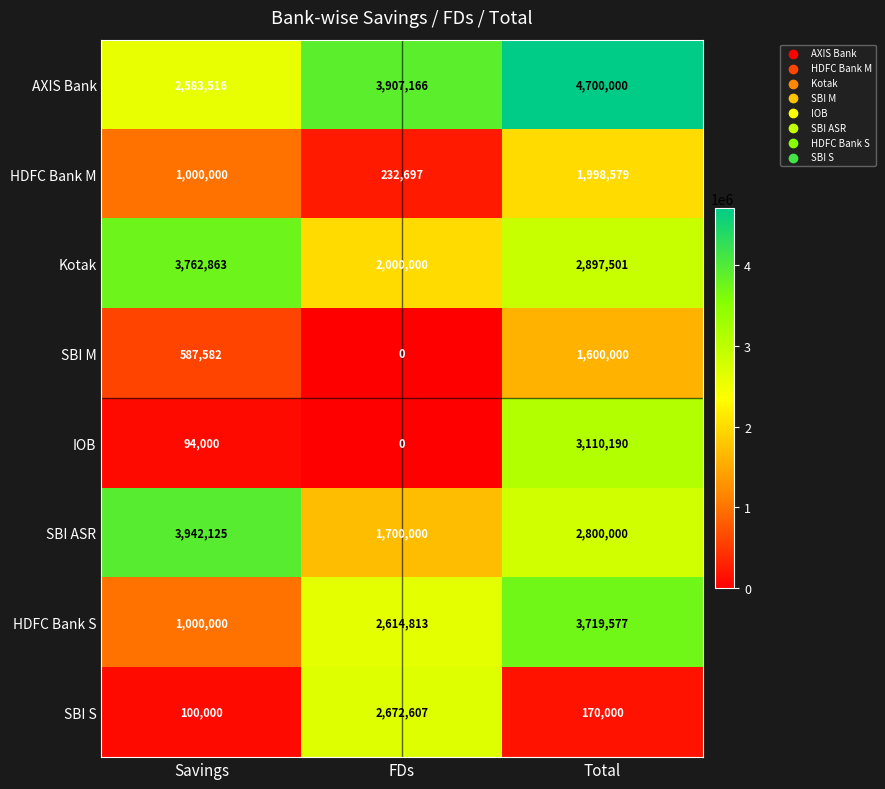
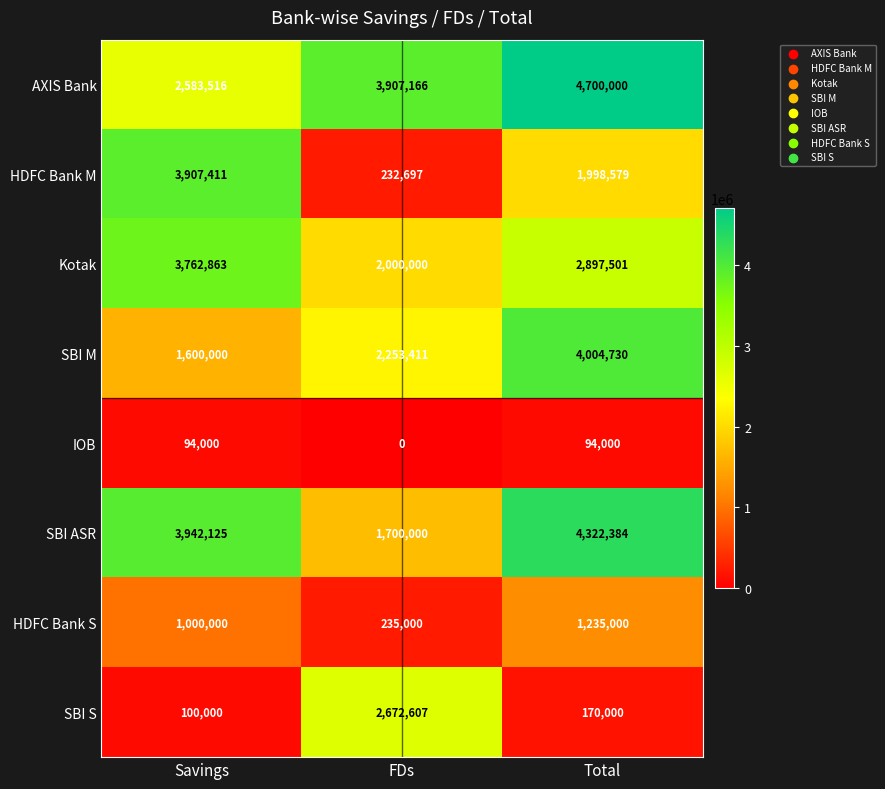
  {
    "AXIS Bank": {
      "Savings": "2,583,516",
      "FDs": "3,907,166",
      "Total": "4,700,000"
    },
    "HDFC Bank M": {
-     "Savings": "1,000,000",
+     "Savings": "3,907,411",
      "FDs": "232,697",
      "Total": "1,998,579"
    },
    "Kotak": {
      "Savings": "3,762,863",
      "FDs": "2,000,000",
      "Total": "2,897,501"
    },
    "SBI M": {
-     "Savings": "587,582",
-     "FDs": "0",
-     "Total": "1,600,000"
+     "Savings": "1,600,000",
+     "FDs": "2,253,411",
+     "Total": "4,004,730"
    },
    "IOB": {
      "Savings": "94,000",
      "FDs": "0",
-     "Total": "3,110,190"
+     "Total": "94,000"
    },
    "SBI ASR": {
      "Savings": "3,942,125",
      "FDs": "1,700,000",
-     "Total": "2,800,000"
+     "Total": "4,322,384"
    },
    "HDFC Bank S": {
      "Savings": "1,000,000",
-     "FDs": "2,614,813",
-     "Total": "3,719,577"
+     "FDs": "235,000",
+     "Total": "1,235,000"
    },
    "SBI S": {
      "Savings": "100,000",
      "FDs": "2,672,607",
      "Total": "170,000"
    }
  }
